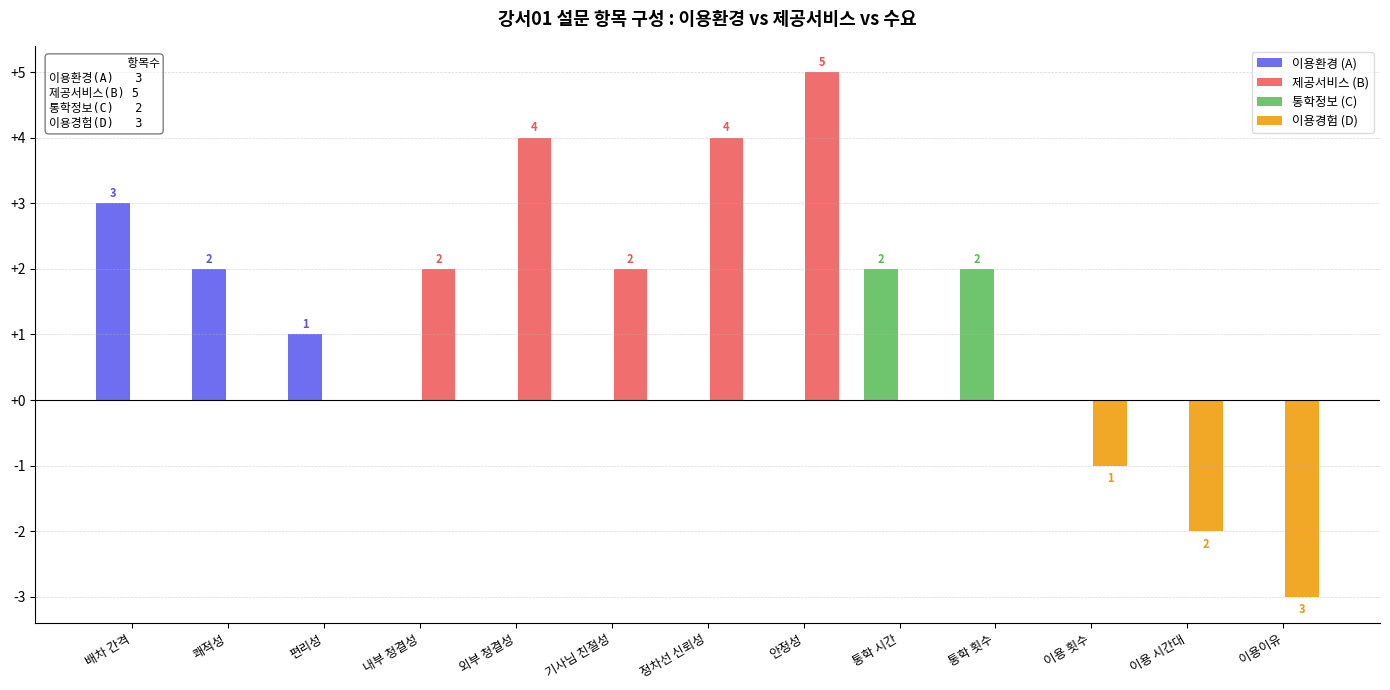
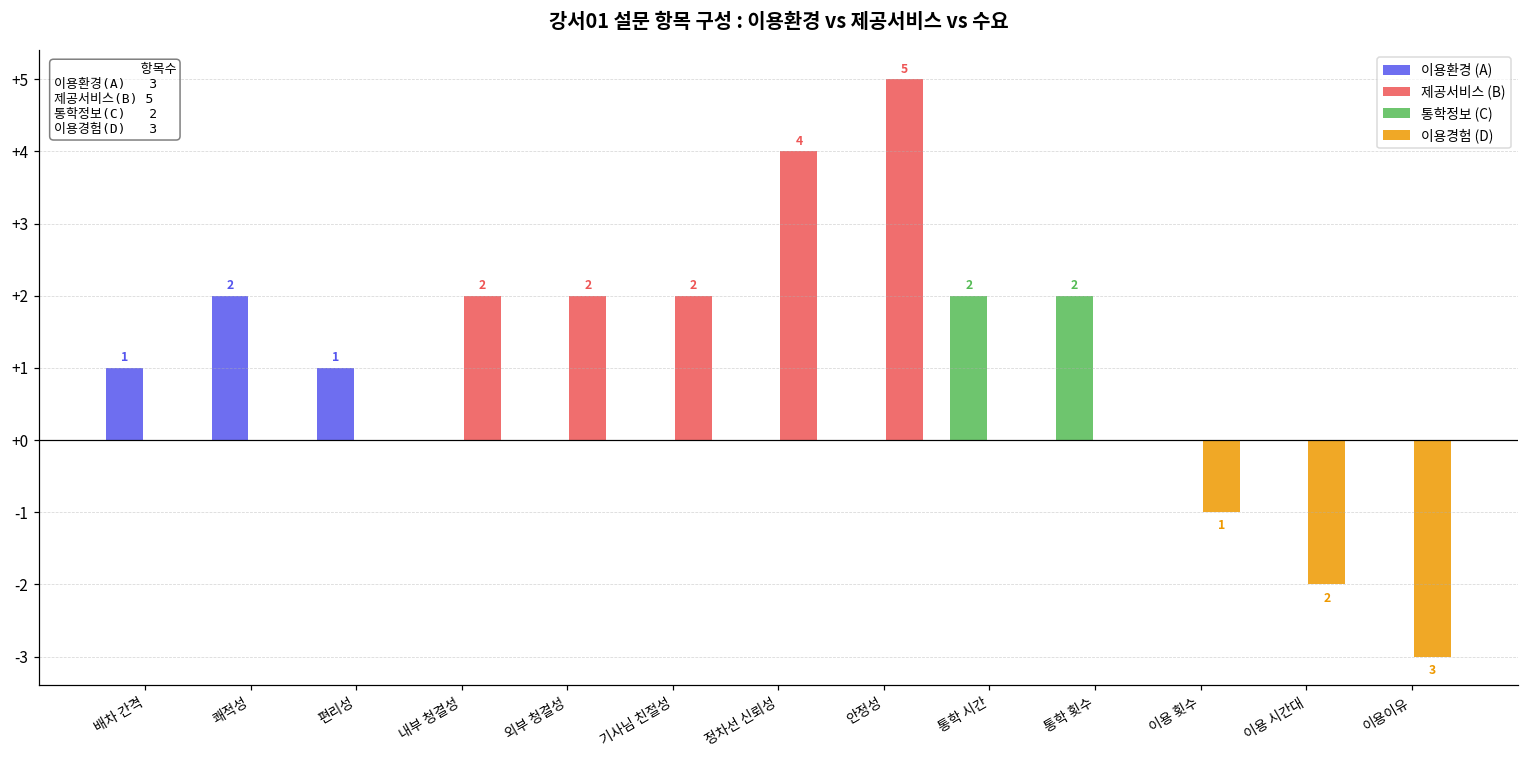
  {
    "이용환경 (A)": {
-     "배차 간격": 3,
+     "배차 간격": 1,
      "쾌적성": 2,
      "편리성": 1
    },
    "제공서비스 (B)": {
      "내부 청결성": 2,
-     "외부 청결성": 4,
+     "외부 청결성": 2,
      "기사님 친절성": 2,
      "정차선 신뢰성": 4,
      "안정성": 5
    },
    "통학정보 (C)": {
      "통학 시간": 2,
      "통학 횟수": 2
    }
  }
